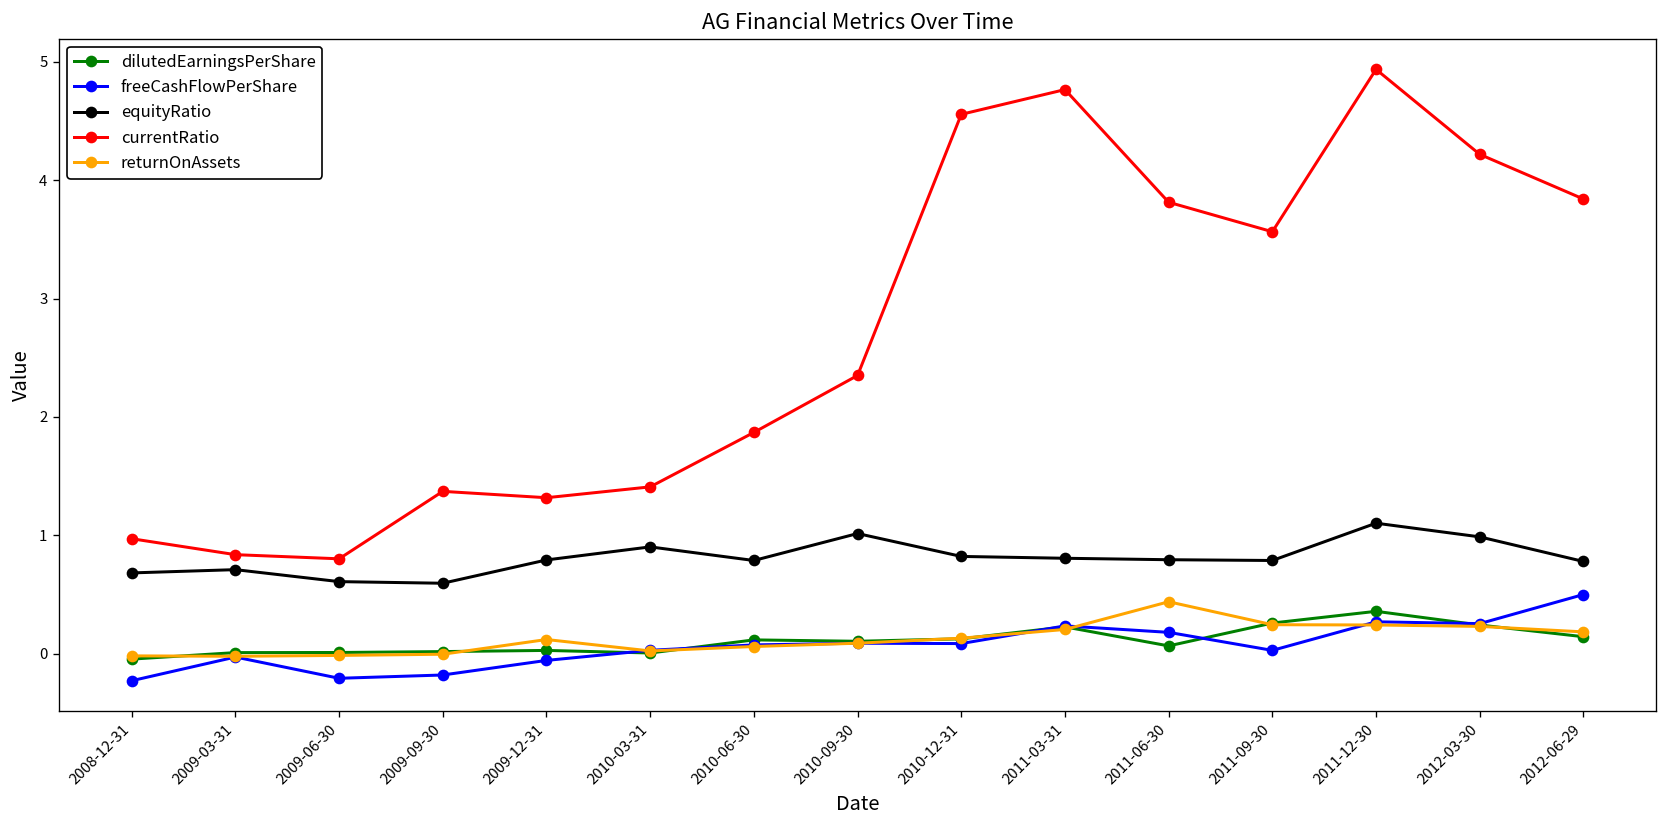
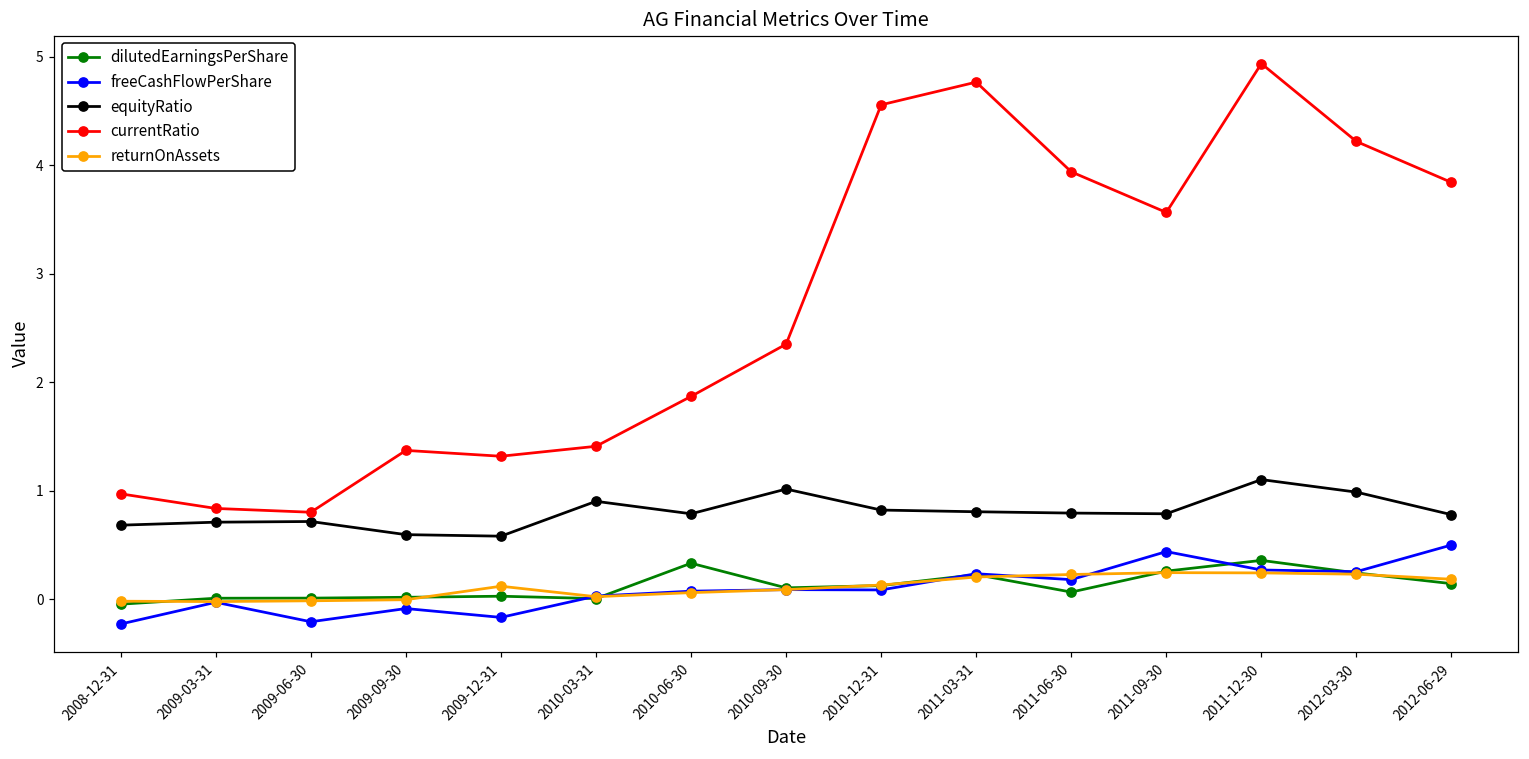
  {
    "dilutedEarningsPerShare": {
      "2008-12-31": 0.0,
      "2009-03-31": 0.0,
      "2009-12-31": 0.0,
-     "2010-06-30": 0.1,
+     "2010-06-30": 0.3,
      "2011-06-30": 0.1,
      "2011-12-30": 0.4,
      "2012-06-29": 0.1
    },
    "freeCashFlowPerShare": {
      "2008-12-31": -0.2,
      "2009-06-30": -0.2,
-     "2009-09-30": -0.2,
-     "2009-12-31": -0.1,
+     "2009-09-30": -0.1,
+     "2009-12-31": -0.2,
      "2010-12-31": 0.1,
      "2011-06-30": 0.2,
-     "2011-09-30": 0.0,
+     "2011-09-30": 0.4,
      "2011-12-30": 0.3,
      "2012-06-29": 0.5
    },
    "equityRatio": {
      "2008-12-31": 0.7,
      "2009-03-31": 0.7,
-     "2009-06-30": 0.6,
+     "2009-06-30": 0.7,
      "2009-09-30": 0.6,
-     "2009-12-31": 0.8,
+     "2009-12-31": 0.6,
      "2010-03-31": 0.9,
      "2010-06-30": 0.8,
      "2010-09-30": 1.0,
      "2010-12-31": 0.8,
      "2011-03-31": 0.8,
      "2011-06-30": 0.8,
      "2011-09-30": 0.8,
      "2011-12-30": 1.1,
      "2012-03-30": 1.0,
      "2012-06-29": 0.8
    },
    "currentRatio": {
      "2008-12-31": 1.0,
      "2009-03-31": 0.8,
      "2009-06-30": 0.8,
      "2009-09-30": 1.4,
      "2009-12-31": 1.3,
      "2010-03-31": 1.4,
      "2010-06-30": 1.9,
      "2010-09-30": 2.3,
      "2010-12-31": 4.6,
      "2011-03-31": 4.8,
-     "2011-06-30": 3.8,
+     "2011-06-30": 3.9,
      "2011-09-30": 3.6,
      "2011-12-30": 4.9,
      "2012-03-30": 4.2,
      "2012-06-29": 3.8
    },
    "returnOnAssets": {
      "2008-12-31": 0.0,
      "2009-12-31": 0.1,
-     "2011-06-30": 0.4,
+     "2011-06-30": 0.2,
      "2011-12-30": 0.2,
      "2012-06-29": 0.2
    }
  }
